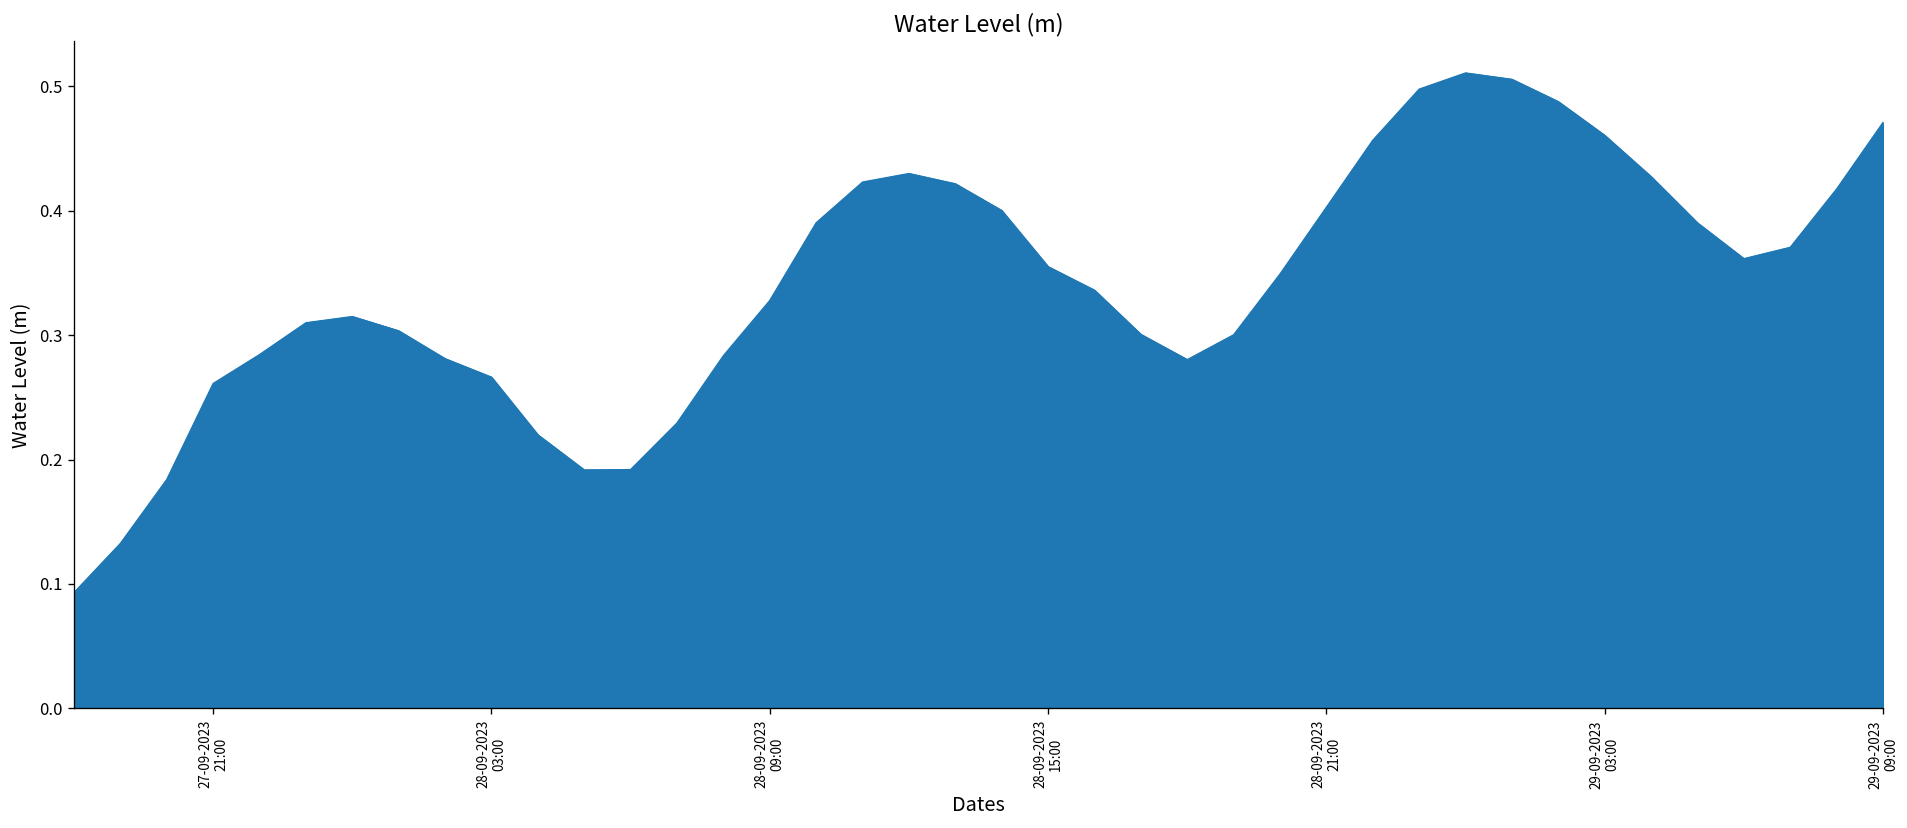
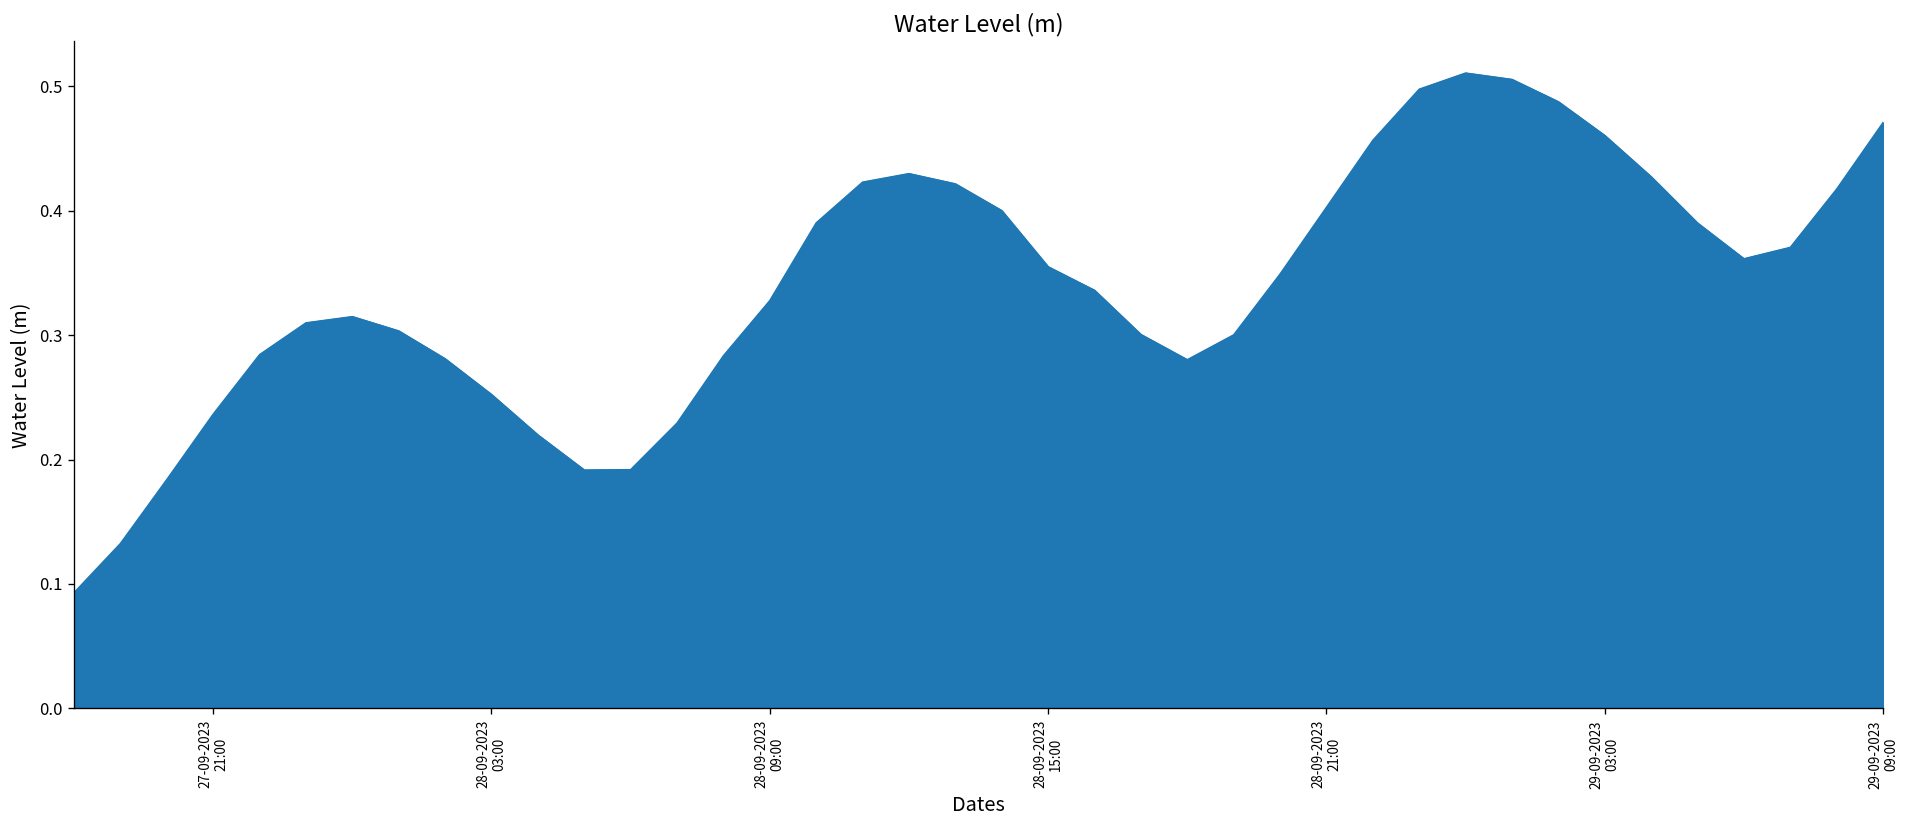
  {
-   "27-09-2023 21:00": 0.261,
-   "28-09-2023 03:00": 0.266,
+   "27-09-2023 21:00": 0.237,
+   "28-09-2023 03:00": 0.252,
    "28-09-2023 09:00": 0.328,
    "28-09-2023 15:00": 0.355,
    "28-09-2023 21:00": 0.403,
    "29-09-2023 03:00": 0.461,
    "29-09-2023 09:00": 0.471
  }
